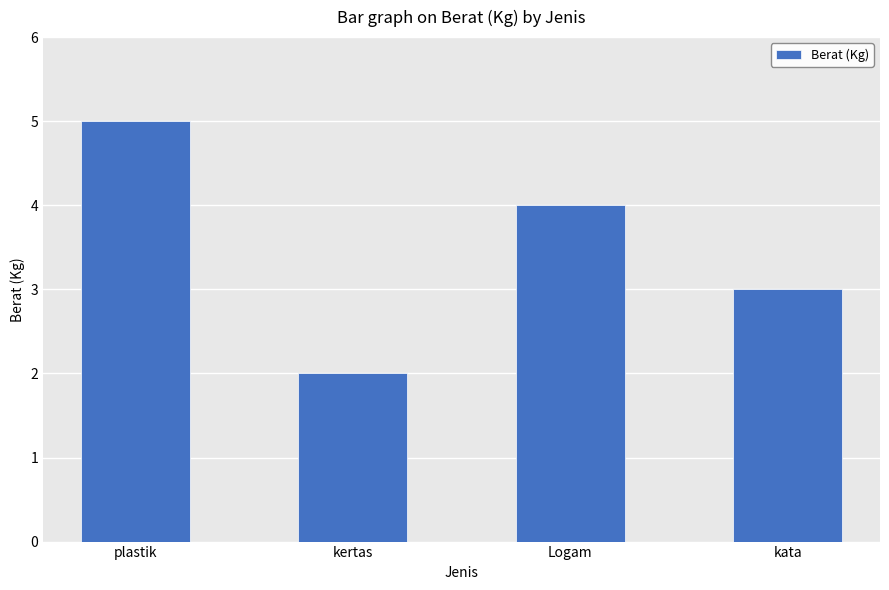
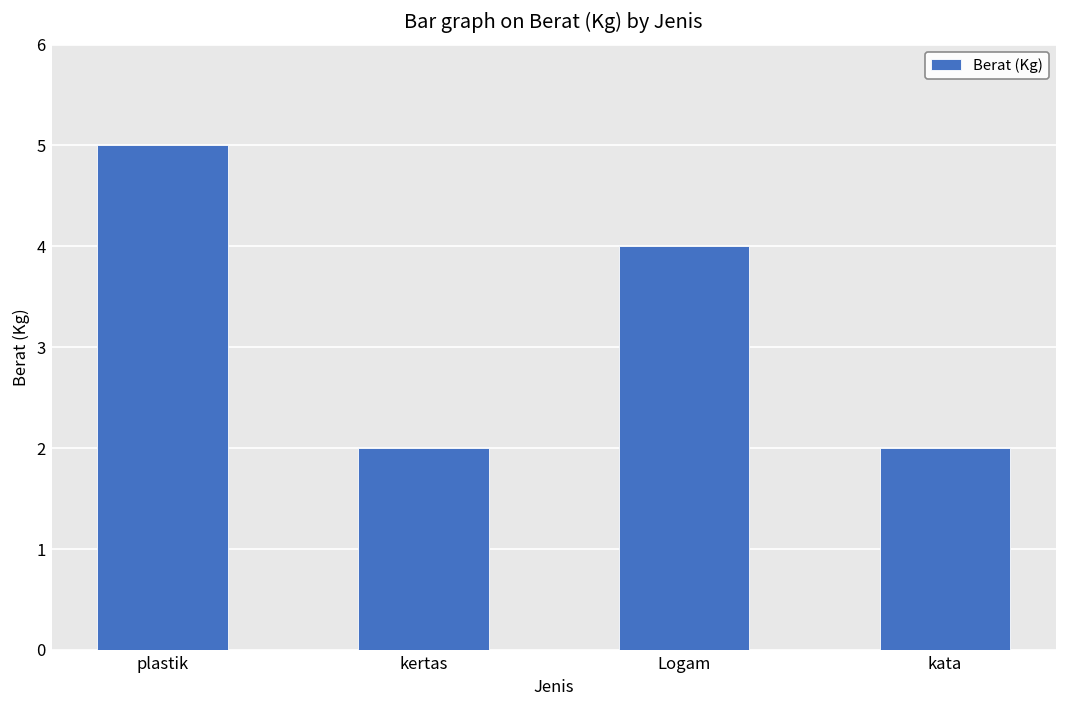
  {
    "plastik": 5,
    "kertas": 2,
    "Logam": 4,
-   "kata": 3
+   "kata": 2
  }
